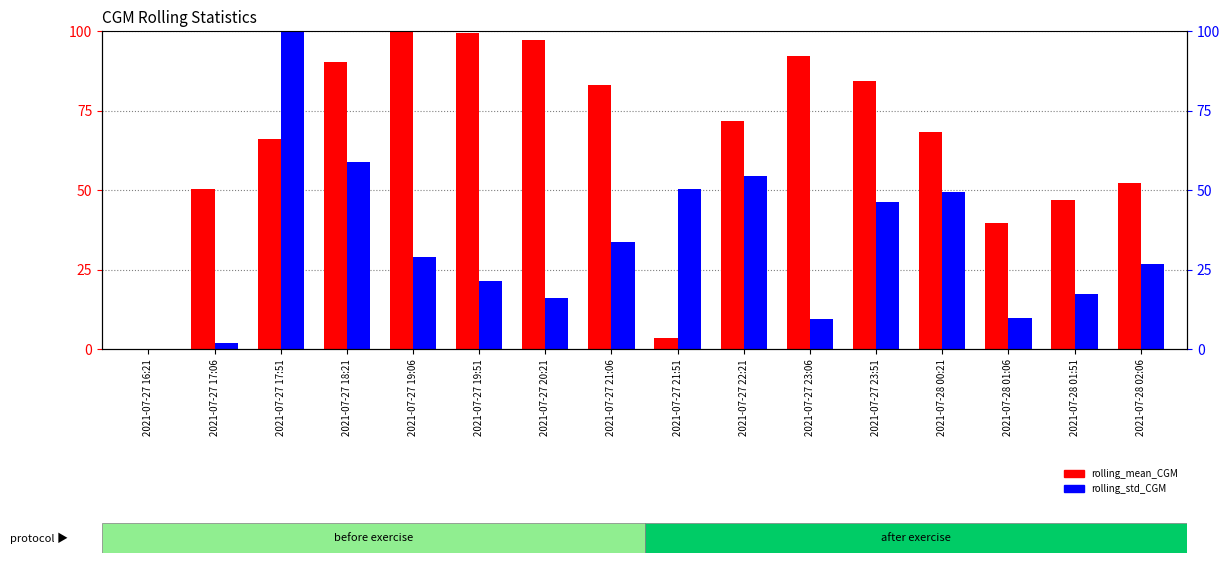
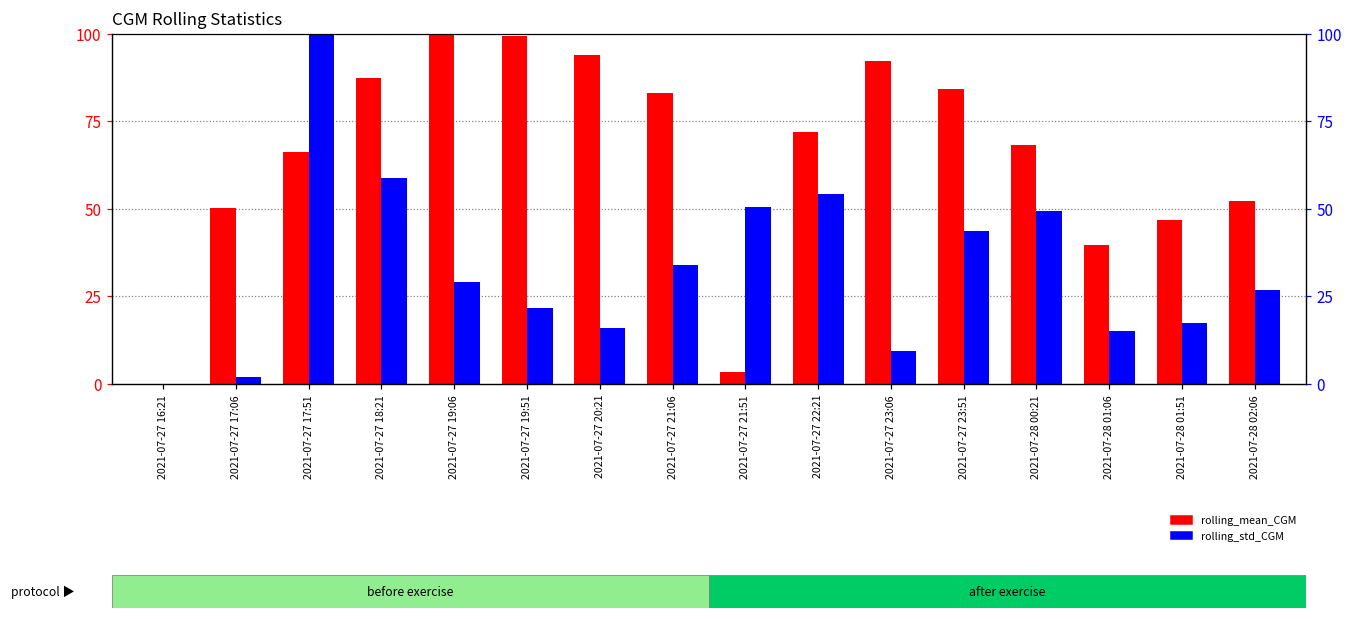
  {
    "rolling_mean_CGM": {
      "2021-07-27 16:21": 0,
      "2021-07-27 17:06": 50,
      "2021-07-27 17:51": 66,
-     "2021-07-27 18:21": 90,
+     "2021-07-27 18:21": 87,
      "2021-07-27 19:06": 100,
      "2021-07-27 19:51": 99,
-     "2021-07-27 20:21": 97,
+     "2021-07-27 20:21": 94,
      "2021-07-27 21:06": 83,
      "2021-07-27 21:51": 3,
      "2021-07-27 22:21": 72,
      "2021-07-27 23:06": 92,
      "2021-07-27 23:51": 84,
      "2021-07-28 00:21": 68,
      "2021-07-28 01:06": 40,
      "2021-07-28 01:51": 47,
      "2021-07-28 02:06": 52
    },
    "rolling_std_CGM": {
      "2021-07-27 16:21": 0,
      "2021-07-27 17:06": 2,
      "2021-07-27 17:51": 100,
      "2021-07-27 18:21": 59,
      "2021-07-27 19:06": 29,
      "2021-07-27 19:51": 22,
      "2021-07-27 20:21": 16,
      "2021-07-27 21:06": 34,
      "2021-07-27 21:51": 50,
      "2021-07-27 22:21": 54,
      "2021-07-27 23:06": 9,
-     "2021-07-27 23:51": 46,
+     "2021-07-27 23:51": 44,
      "2021-07-28 00:21": 49,
-     "2021-07-28 01:06": 10,
+     "2021-07-28 01:06": 15,
      "2021-07-28 01:51": 17,
      "2021-07-28 02:06": 27
    }
  }
